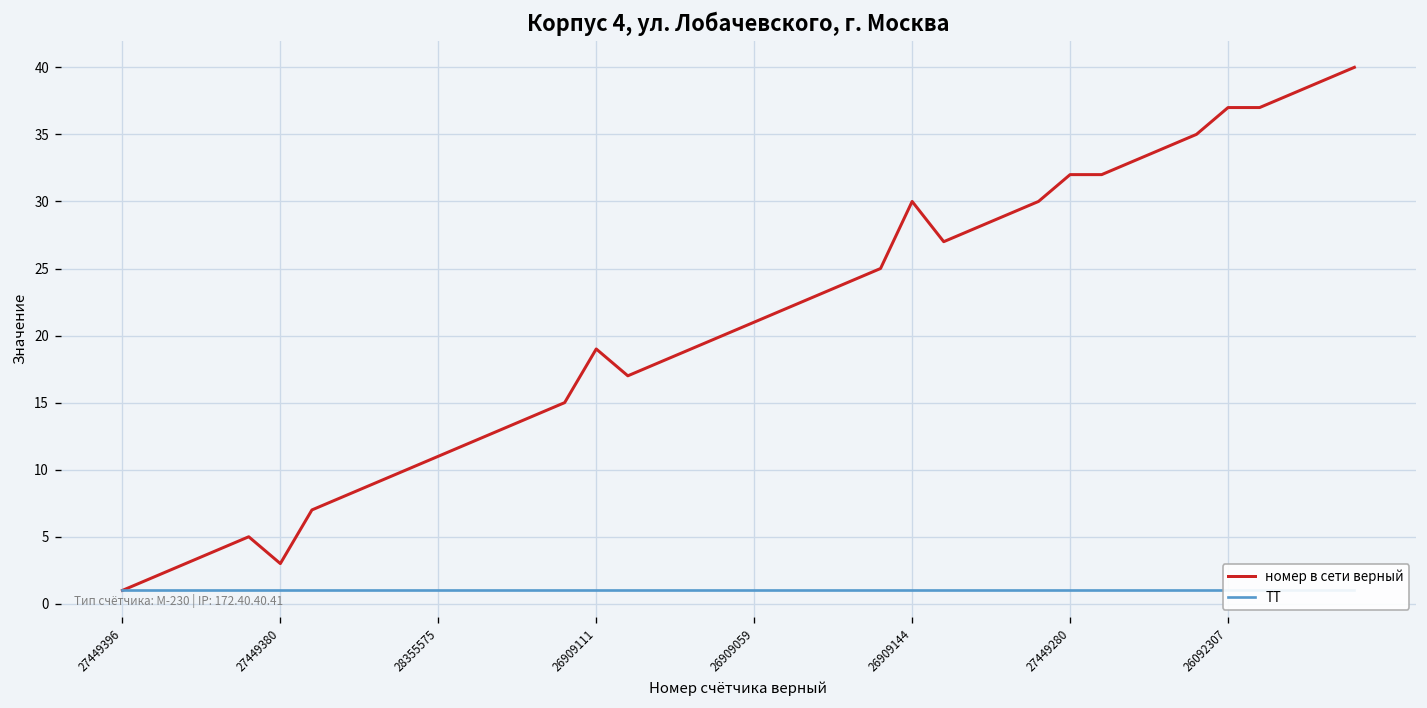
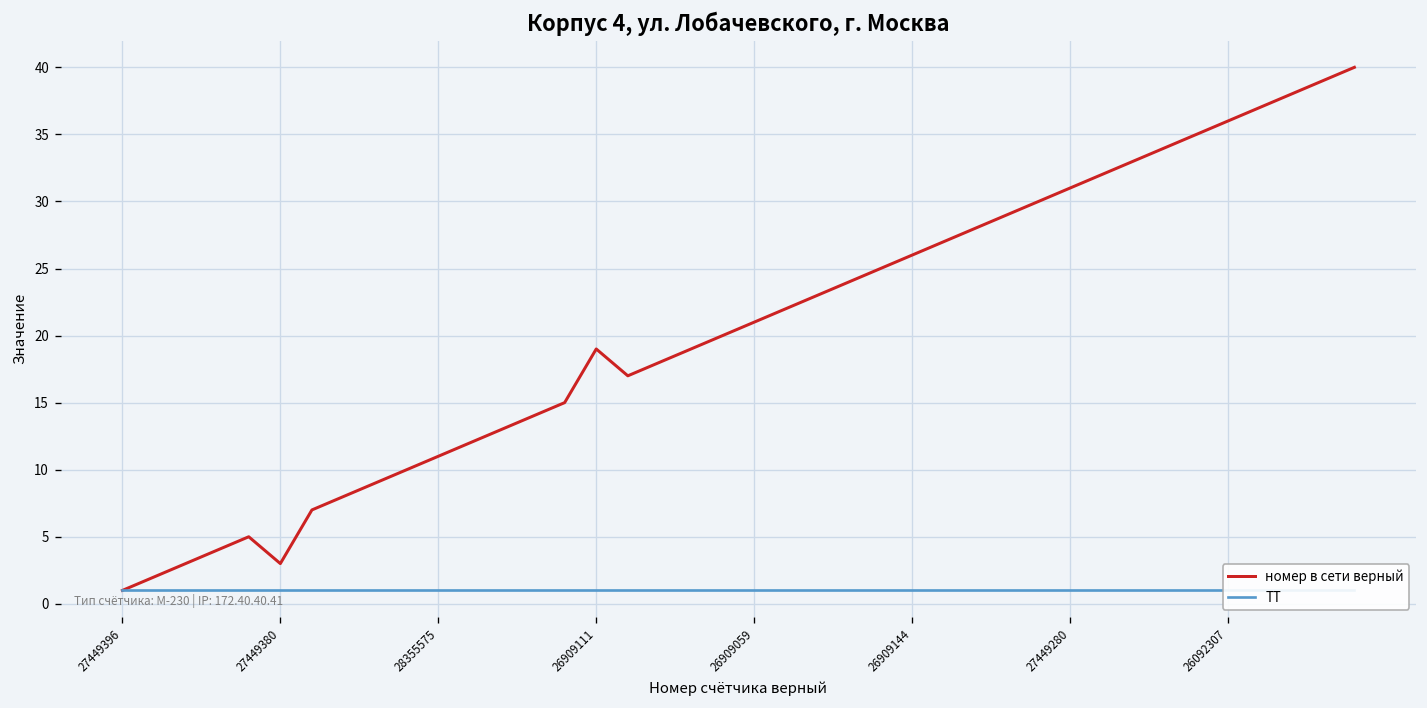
  {
    "номер в сети верный": {
      "27449380": 3,
      "28355575": 11,
      "26909111": 19,
      "26909059": 21,
-     "26909144": 30,
-     "27449280": 32,
-     "26092307": 37
+     "26909144": 26,
+     "27449280": 31,
+     "26092307": 36
    },
    "ТТ": {
      "28355575": 1,
      "26909111": 1,
      "26909059": 1,
      "26909144": 1,
      "27449280": 1
    }
  }
